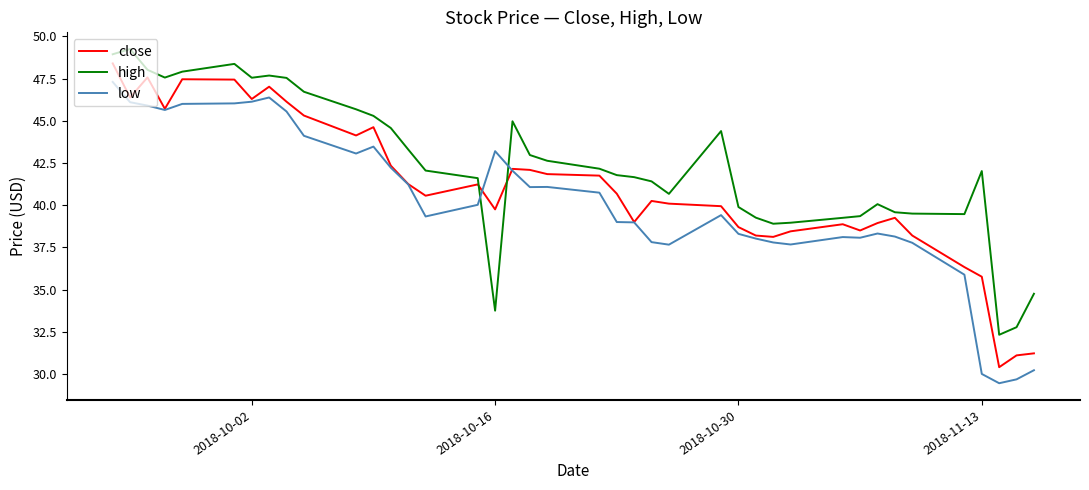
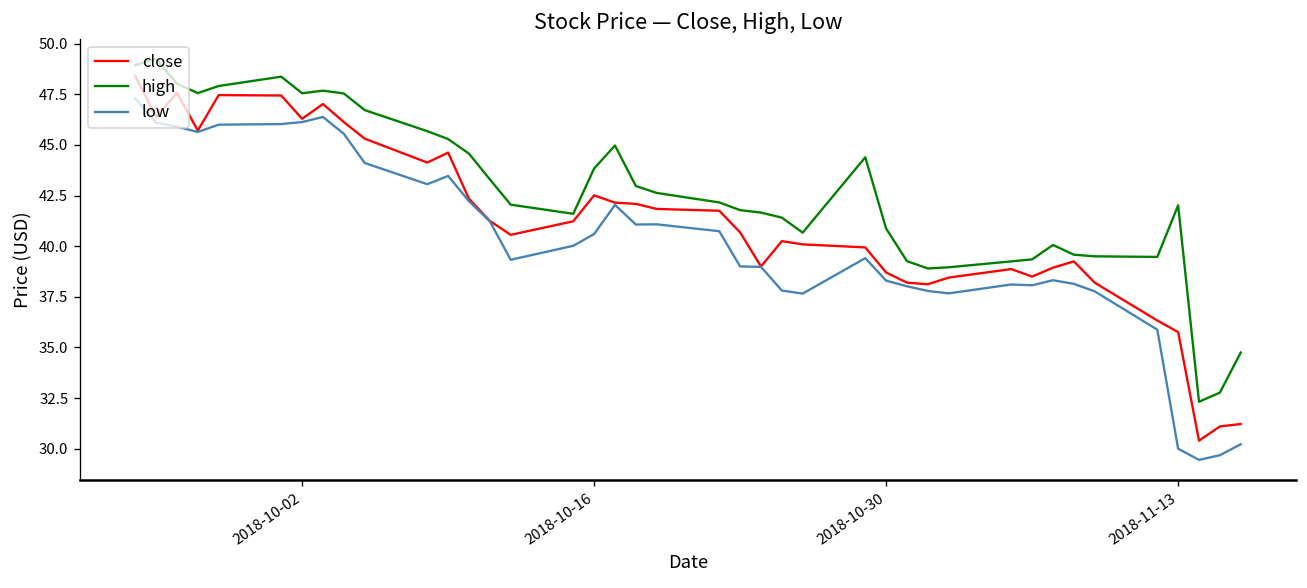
  {
    "close": {
      "2018-10-02": 46.3,
-     "2018-10-16": 39.8,
+     "2018-10-16": 42.5,
      "2018-10-30": 38.7,
      "2018-11-13": 35.8
    },
    "high": {
      "2018-10-02": 47.6,
-     "2018-10-16": 33.8,
-     "2018-10-30": 39.9,
+     "2018-10-16": 43.8,
+     "2018-10-30": 40.9,
      "2018-11-13": 42.0
    },
    "low": {
      "2018-10-02": 46.1,
-     "2018-10-16": 43.2,
+     "2018-10-16": 40.6,
      "2018-10-30": 38.3,
      "2018-11-13": 30.0
    }
  }
